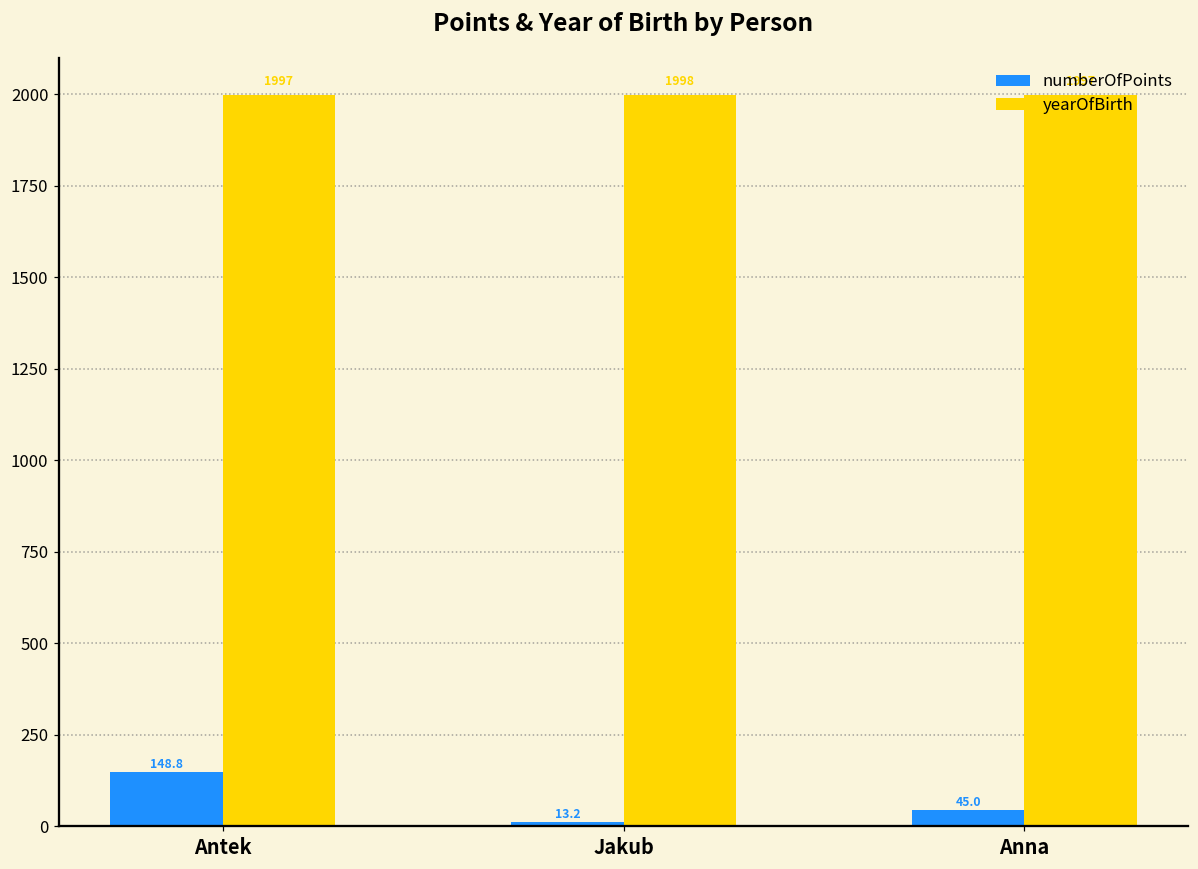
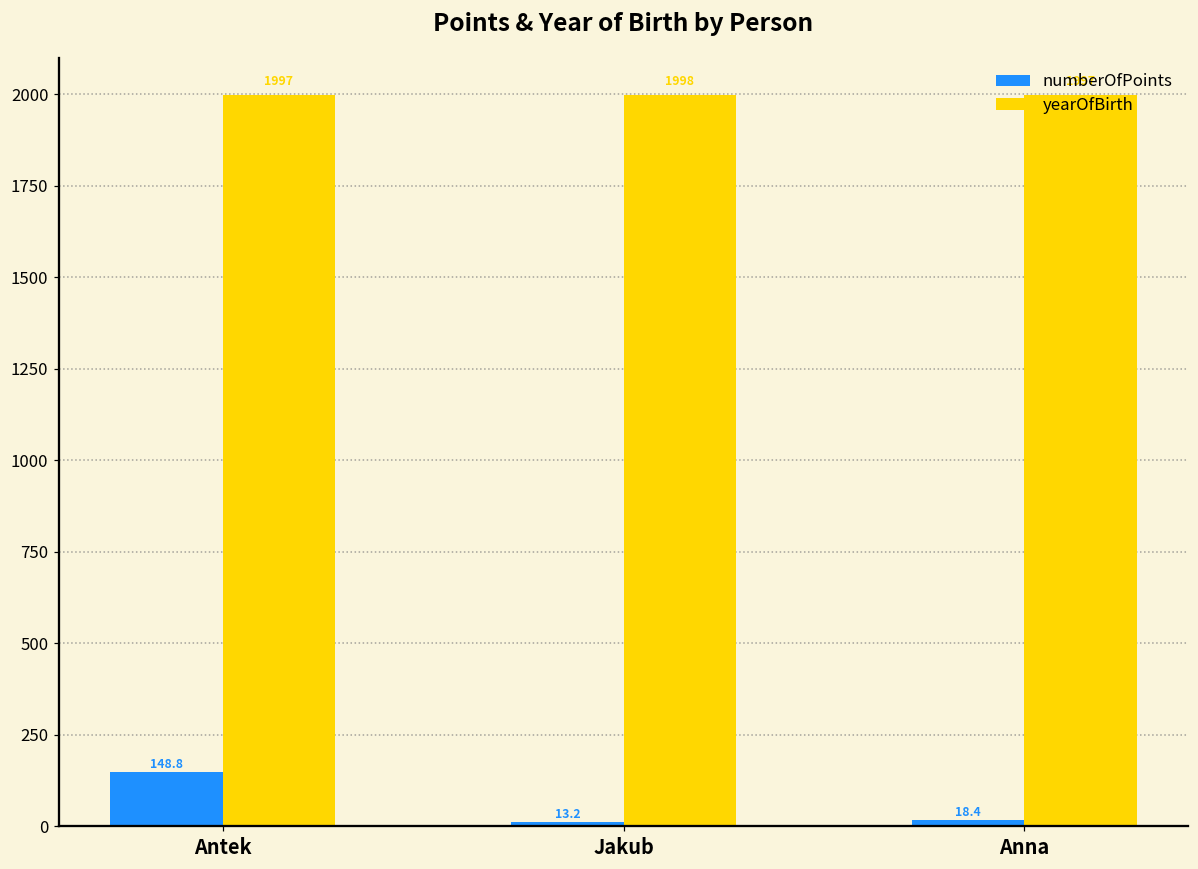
  {
    "numberOfPoints": {
      "Antek": 148.8,
      "Jakub": 13.2,
-     "Anna": 45.0
+     "Anna": 18.4
    },
    "yearOfBirth": {
      "Antek": 1997,
      "Jakub": 1998,
      "Anna": 1997
    }
  }
